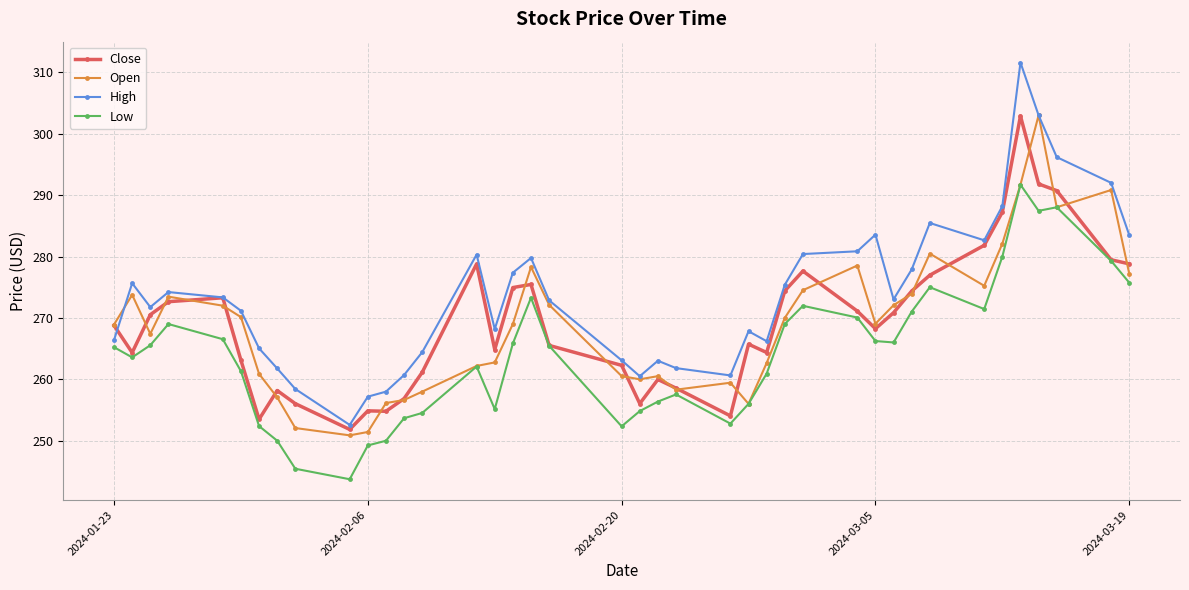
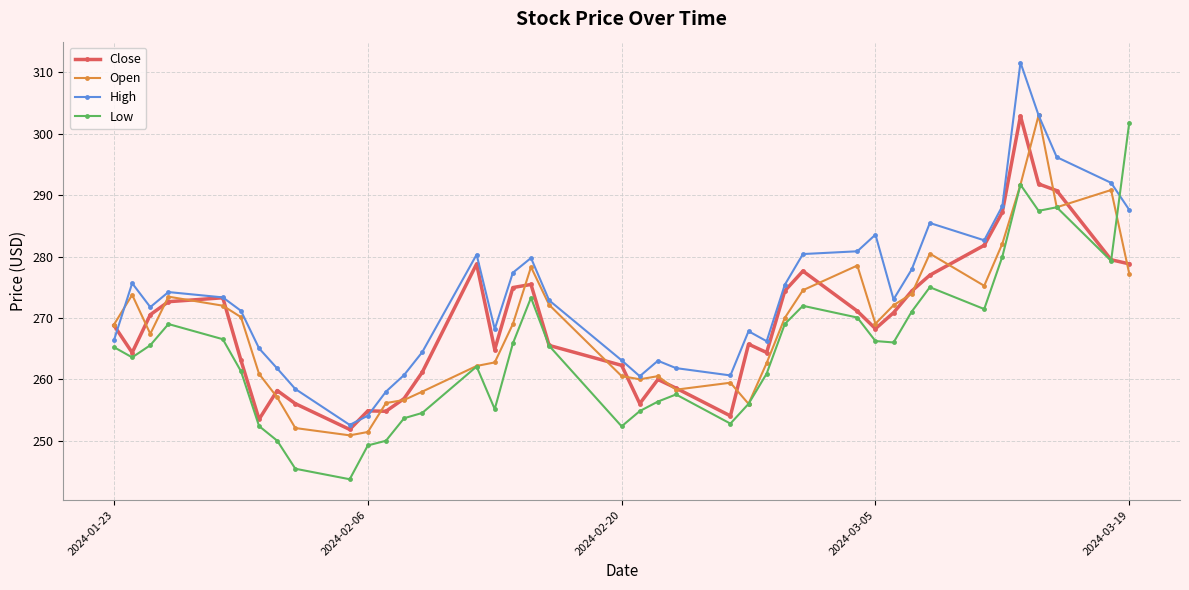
  {
    "High": {
      "2024-01-23": 266,
-     "2024-02-06": 257,
+     "2024-02-06": 254,
      "2024-02-20": 263,
      "2024-03-05": 284,
-     "2024-03-19": 284
+     "2024-03-19": 288
    },
    "Low": {
      "2024-01-23": 265,
      "2024-02-06": 249,
      "2024-02-20": 252,
      "2024-03-05": 266,
-     "2024-03-19": 276
+     "2024-03-19": 302
    }
  }
